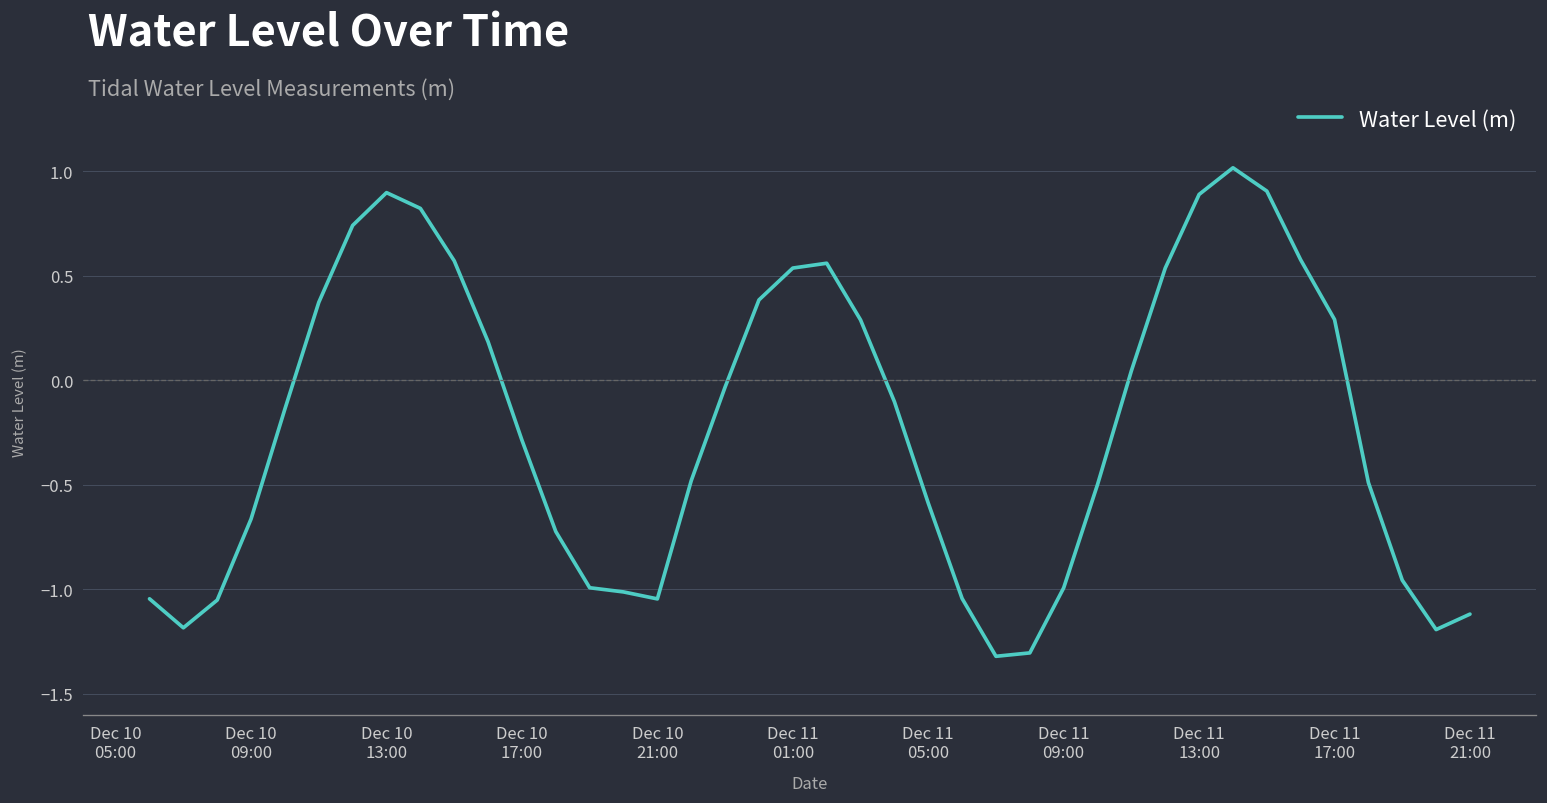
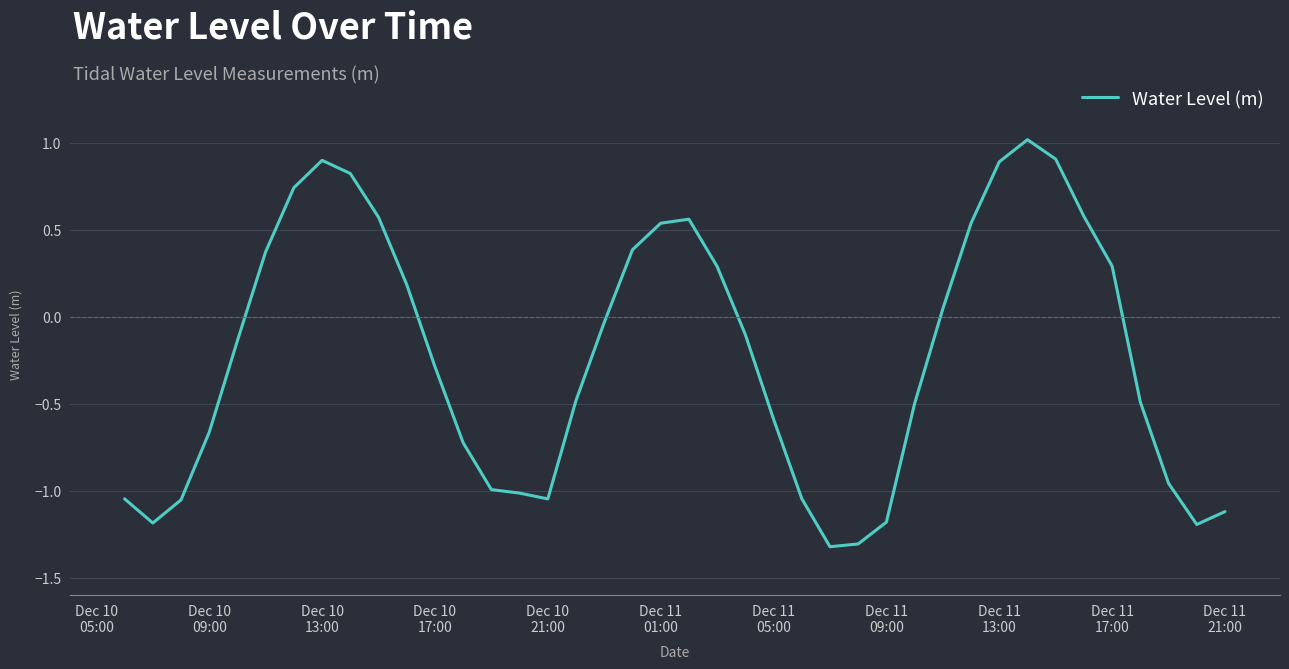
  {
    "Dec 10 09:00": -0.66,
    "Dec 10 13:00": 0.90,
    "Dec 10 17:00": -0.29,
    "Dec 10 21:00": -1.05,
    "Dec 11 01:00": 0.54,
    "Dec 11 05:00": -0.59,
-   "Dec 11 09:00": -0.99,
+   "Dec 11 09:00": -1.18,
    "Dec 11 13:00": 0.89,
    "Dec 11 17:00": 0.29,
    "Dec 11 21:00": -1.12
  }
